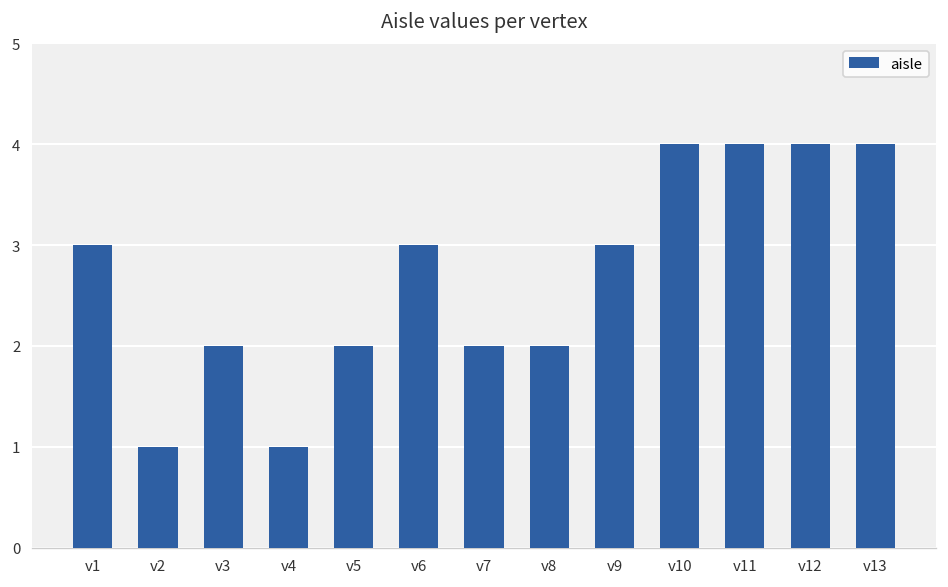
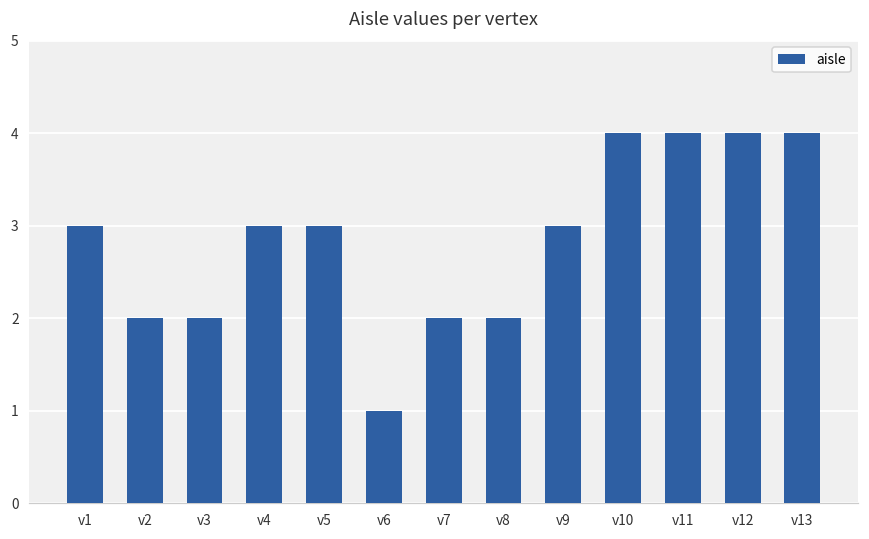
  {
    "v1": 3,
-   "v2": 1,
+   "v2": 2,
    "v3": 2,
-   "v4": 1,
-   "v5": 2,
-   "v6": 3,
+   "v4": 3,
+   "v5": 3,
+   "v6": 1,
    "v7": 2,
    "v8": 2,
    "v9": 3,
    "v10": 4,
    "v11": 4,
    "v12": 4,
    "v13": 4
  }
